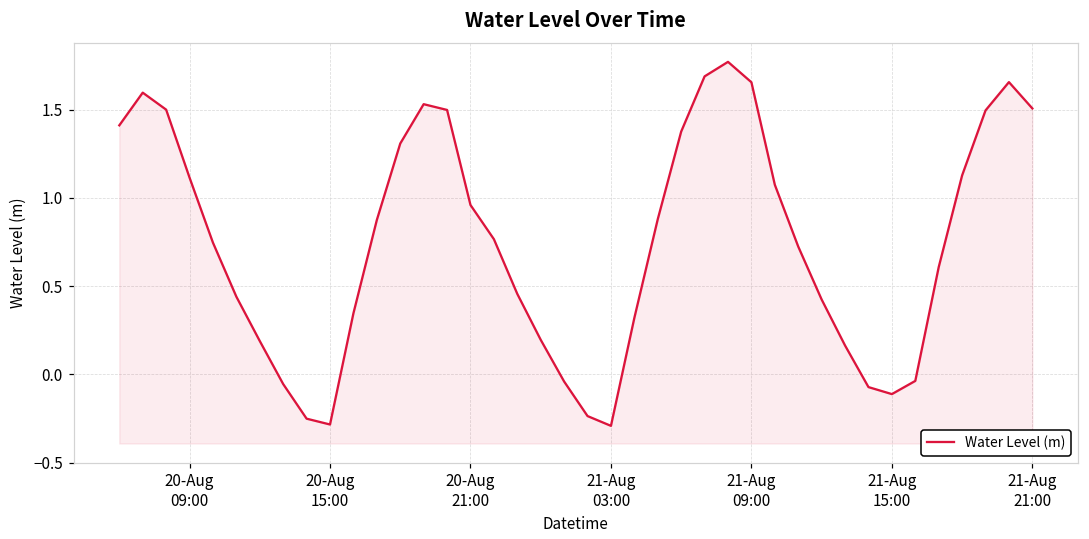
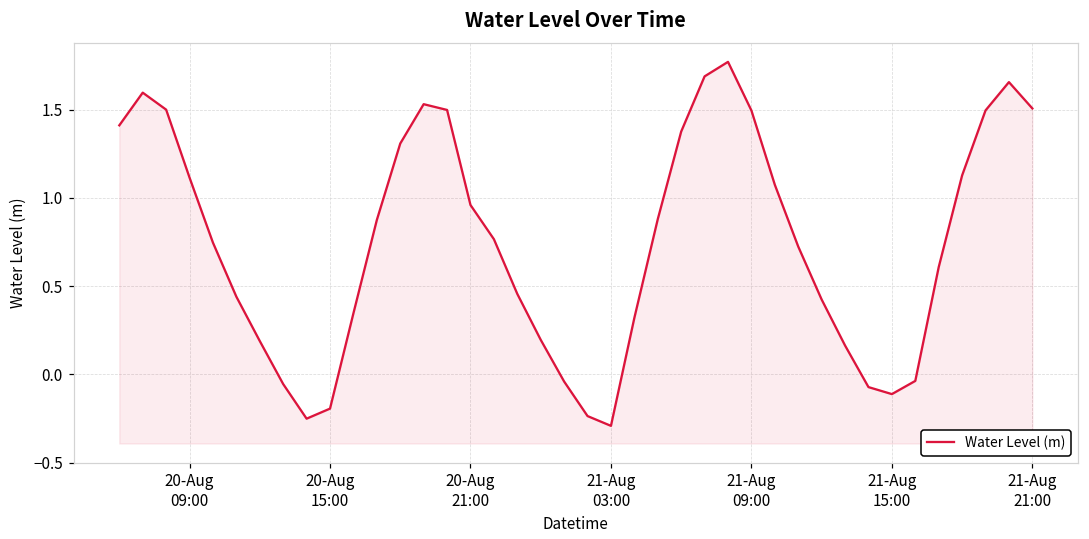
  {
    "20-Aug 09:00": 1.12,
-   "20-Aug 15:00": -0.28,
+   "20-Aug 15:00": -0.19,
    "20-Aug 21:00": 0.96,
    "21-Aug 03:00": -0.29,
-   "21-Aug 09:00": 1.66,
+   "21-Aug 09:00": 1.50,
    "21-Aug 15:00": -0.11,
    "21-Aug 21:00": 1.51
  }
